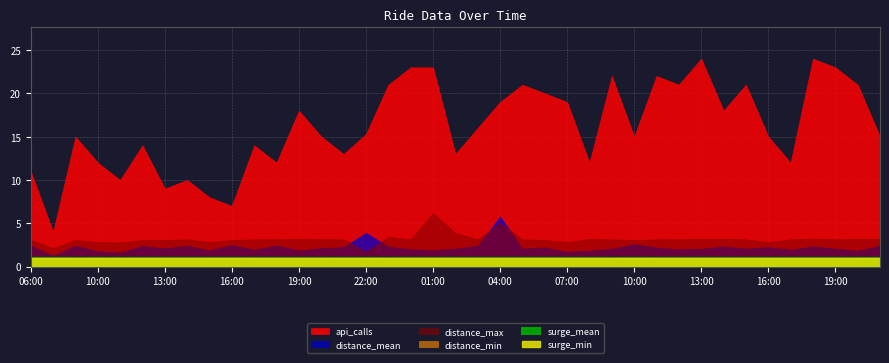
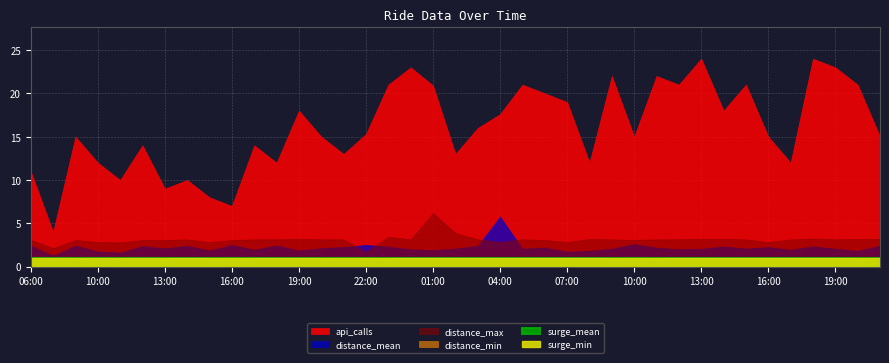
  {
    "api_calls": {
      "22:00": 15,
-     "01:00": 23,
-     "04:00": 19
+     "01:00": 21,
+     "04:00": 18
    },
    "distance_mean": {
-     "22:00": 4,
+     "22:00": 3,
      "01:00": 2,
      "04:00": 6
    },
    "distance_max": {
      "22:00": 2,
      "01:00": 6,
-     "04:00": 5
+     "04:00": 3
    }
  }
